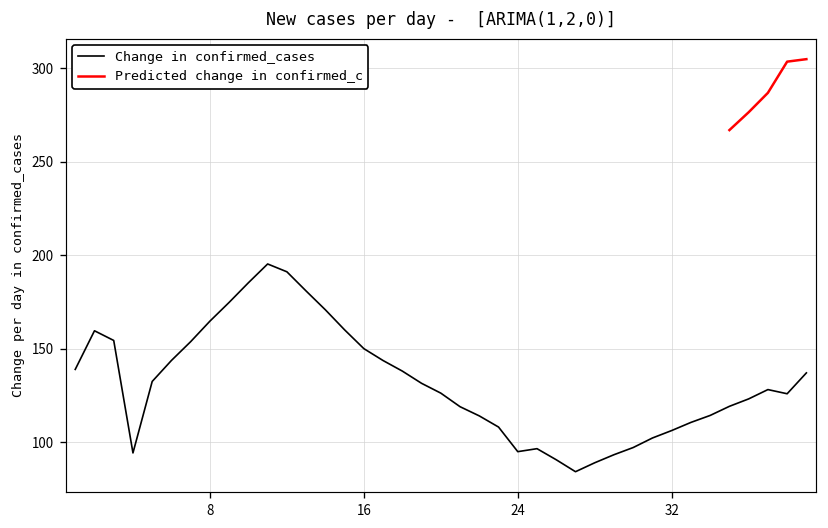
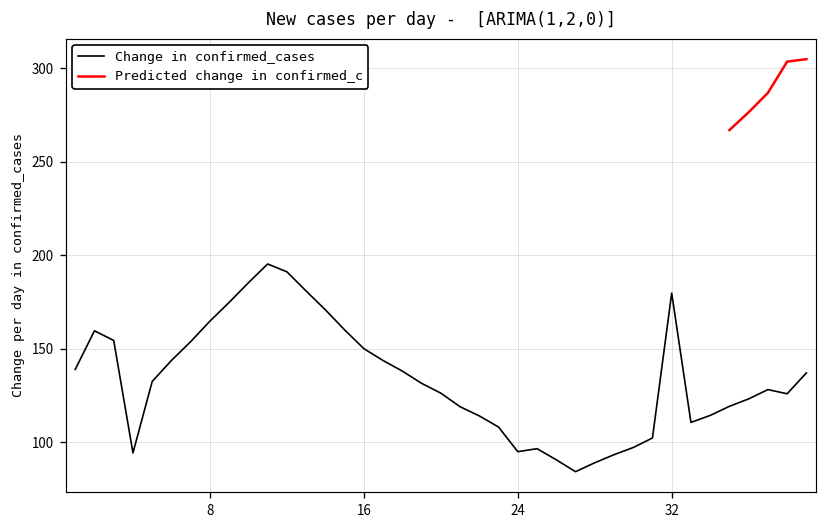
  {
    "Change in confirmed_cases": {
      "8": 165,
      "16": 150,
      "24": 95,
-     "32": 106
+     "32": 180
    }
  }
